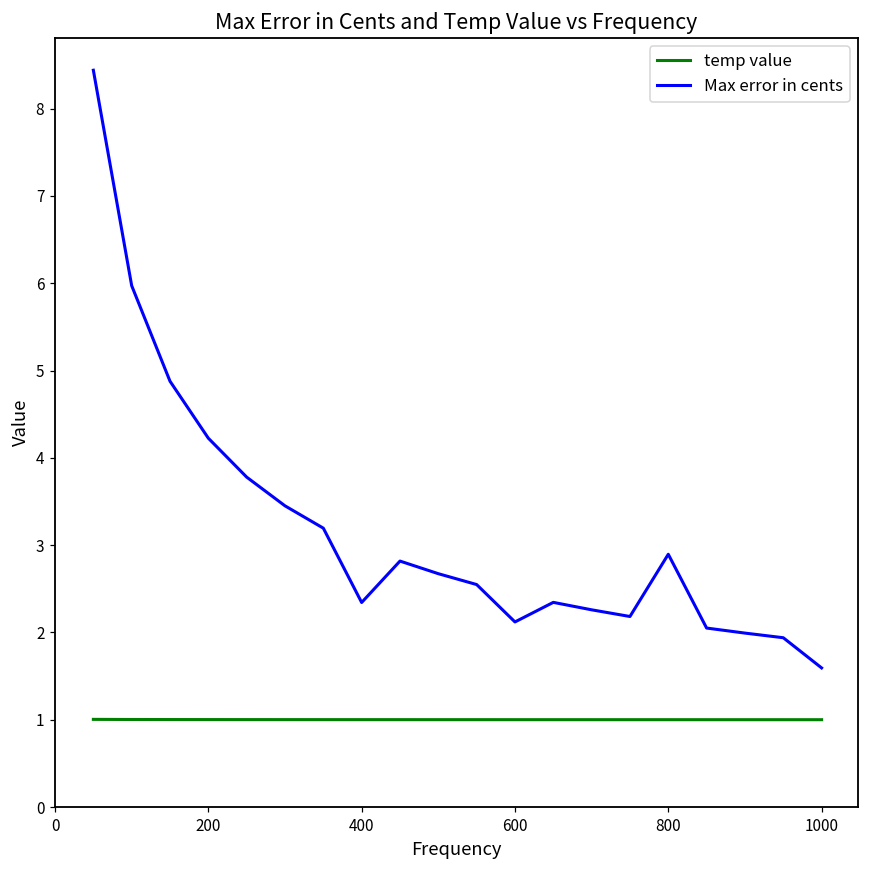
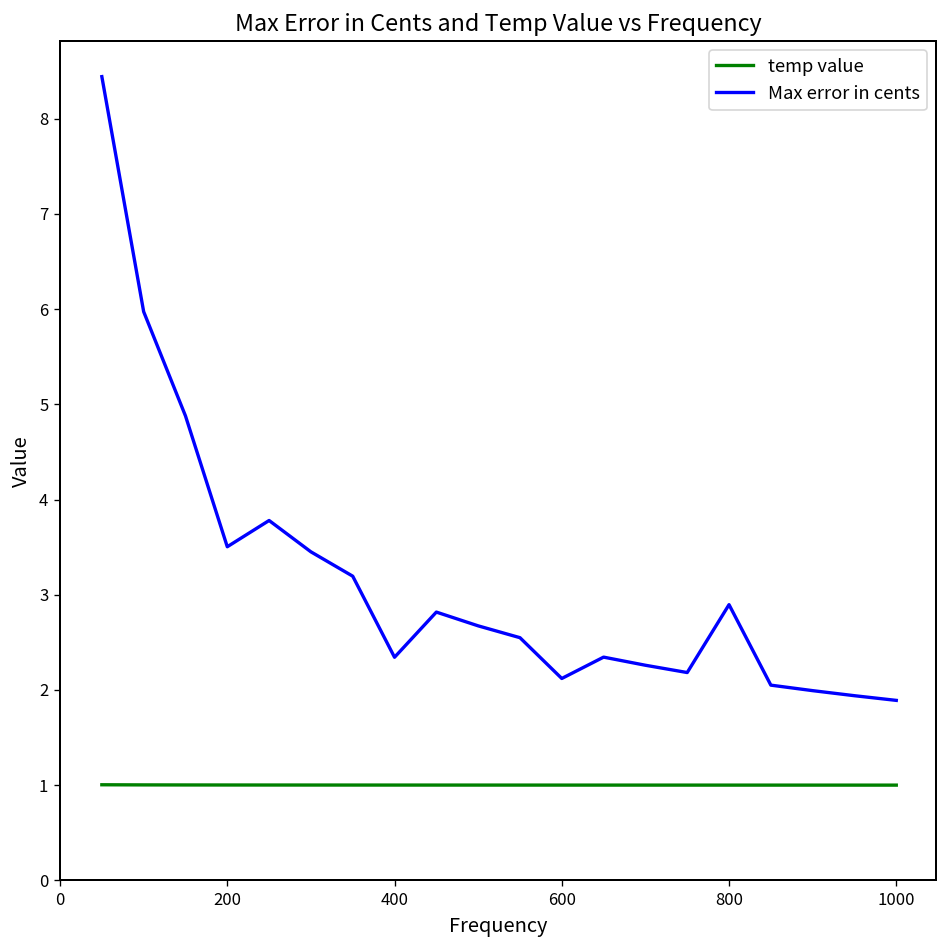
  {
    "temp value": {
      "200": 1.0,
      "400": 1.0,
      "600": 1.0,
      "800": 1.0,
      "1000": 1.0
    },
    "Max error in cents": {
-     "200": 4.2,
+     "200": 3.5,
      "400": 2.3,
      "600": 2.1,
      "800": 2.9,
-     "1000": 1.6
+     "1000": 1.9
    }
  }
